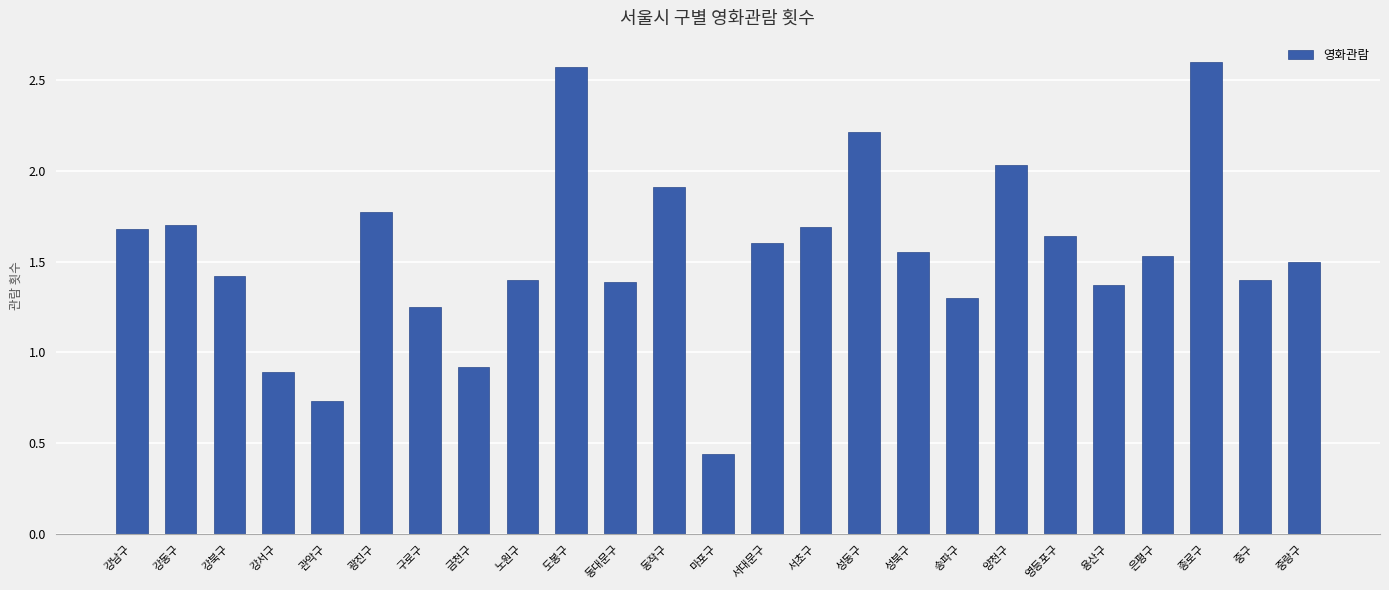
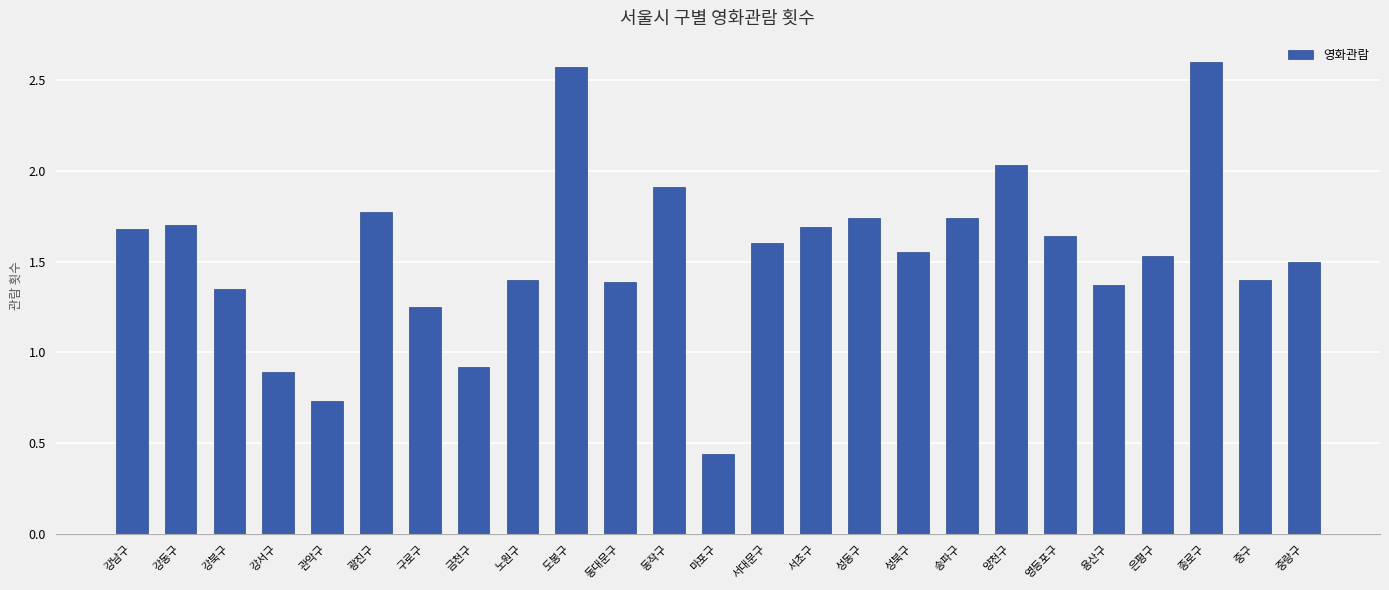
  {
    "강남구": 1.68,
    "강동구": 1.70,
-   "강북구": 1.42,
+   "강북구": 1.35,
    "강서구": 0.89,
    "관악구": 0.73,
    "광진구": 1.77,
    "구로구": 1.25,
    "금천구": 0.92,
    "노원구": 1.40,
    "도봉구": 2.57,
    "동대문구": 1.39,
    "동작구": 1.91,
    "마포구": 0.44,
    "서대문구": 1.60,
    "서초구": 1.69,
-   "성동구": 2.21,
+   "성동구": 1.74,
    "성북구": 1.55,
-   "송파구": 1.30,
+   "송파구": 1.74,
    "양천구": 2.03,
    "영등포구": 1.64,
    "용산구": 1.37,
    "은평구": 1.53,
    "종로구": 2.60,
    "중구": 1.40,
    "중랑구": 1.50
  }
